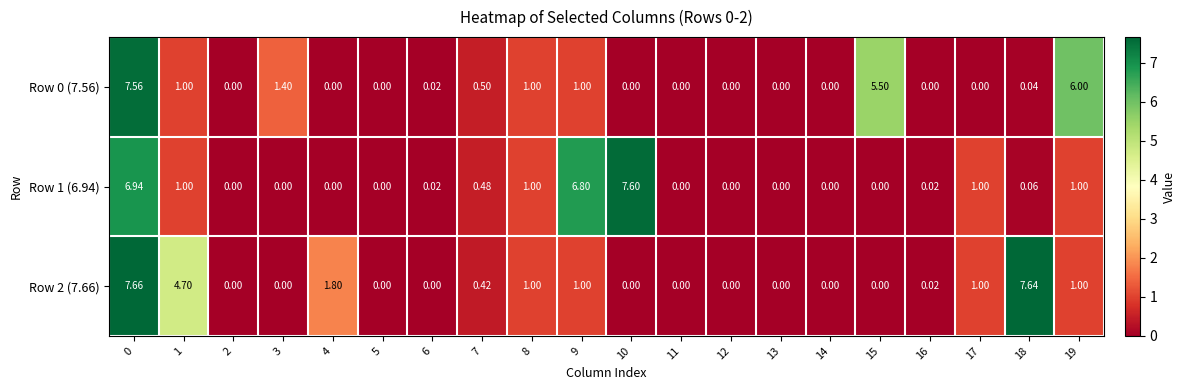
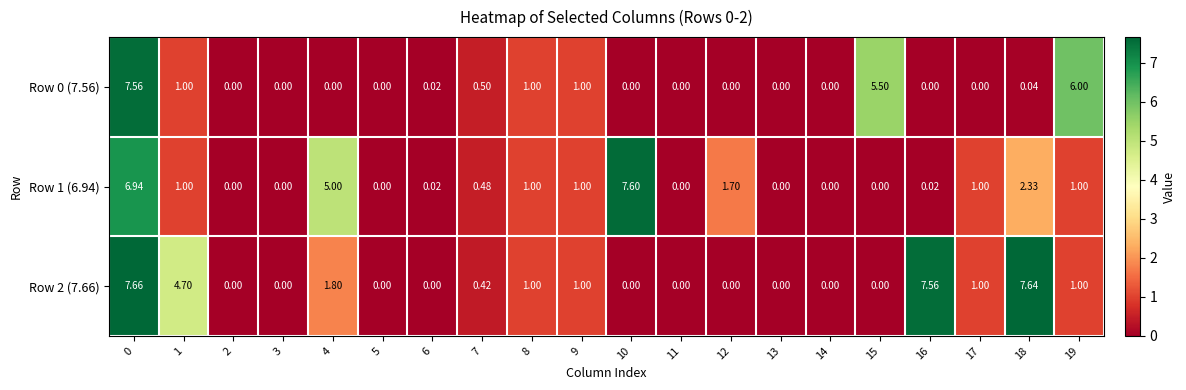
  {
    "Row 0 (7.56)": {
      "0": 7.56,
      "1": 1.00,
      "2": 0.00,
-     "3": 1.40,
+     "3": 0.00,
      "4": 0.00,
      "5": 0.00,
      "6": 0.02,
      "7": 0.50,
      "8": 1.00,
      "9": 1.00,
      "10": 0.00,
      "11": 0.00,
      "12": 0.00,
      "13": 0.00,
      "14": 0.00,
      "15": 5.50,
      "16": 0.00,
      "17": 0.00,
      "18": 0.04,
      "19": 6.00
    },
    "Row 1 (6.94)": {
      "0": 6.94,
      "1": 1.00,
      "2": 0.00,
      "3": 0.00,
-     "4": 0.00,
+     "4": 5.00,
      "5": 0.00,
      "6": 0.02,
      "7": 0.48,
      "8": 1.00,
-     "9": 6.80,
+     "9": 1.00,
      "10": 7.60,
      "11": 0.00,
-     "12": 0.00,
+     "12": 1.70,
      "13": 0.00,
      "14": 0.00,
      "15": 0.00,
      "16": 0.02,
      "17": 1.00,
-     "18": 0.06,
+     "18": 2.33,
      "19": 1.00
    },
    "Row 2 (7.66)": {
      "0": 7.66,
      "1": 4.70,
      "2": 0.00,
      "3": 0.00,
      "4": 1.80,
      "5": 0.00,
      "6": 0.00,
      "7": 0.42,
      "8": 1.00,
      "9": 1.00,
      "10": 0.00,
      "11": 0.00,
      "12": 0.00,
      "13": 0.00,
      "14": 0.00,
      "15": 0.00,
-     "16": 0.02,
+     "16": 7.56,
      "17": 1.00,
      "18": 7.64,
      "19": 1.00
    }
  }
